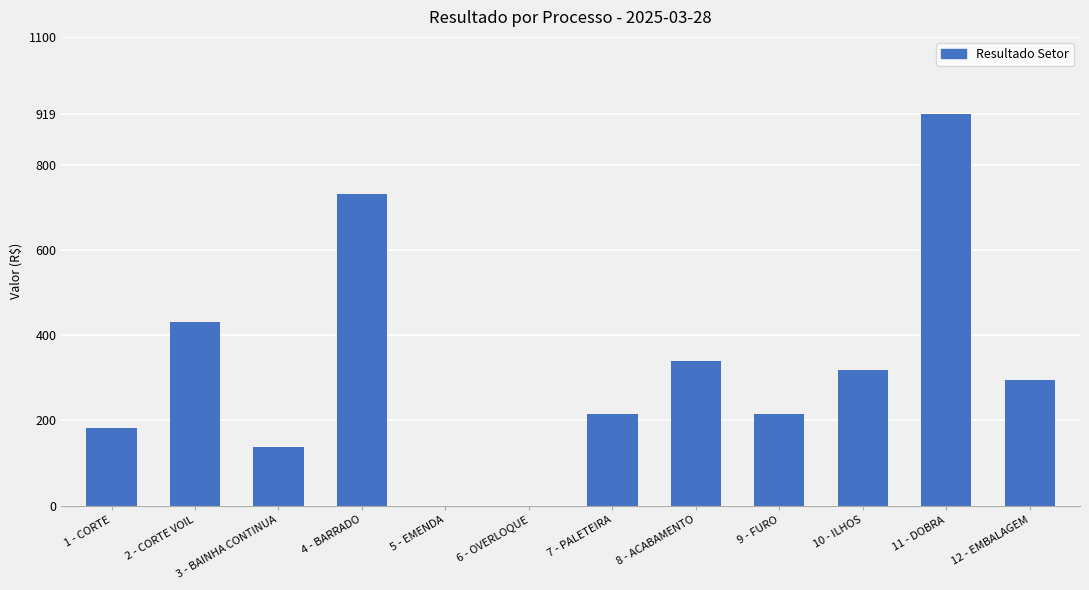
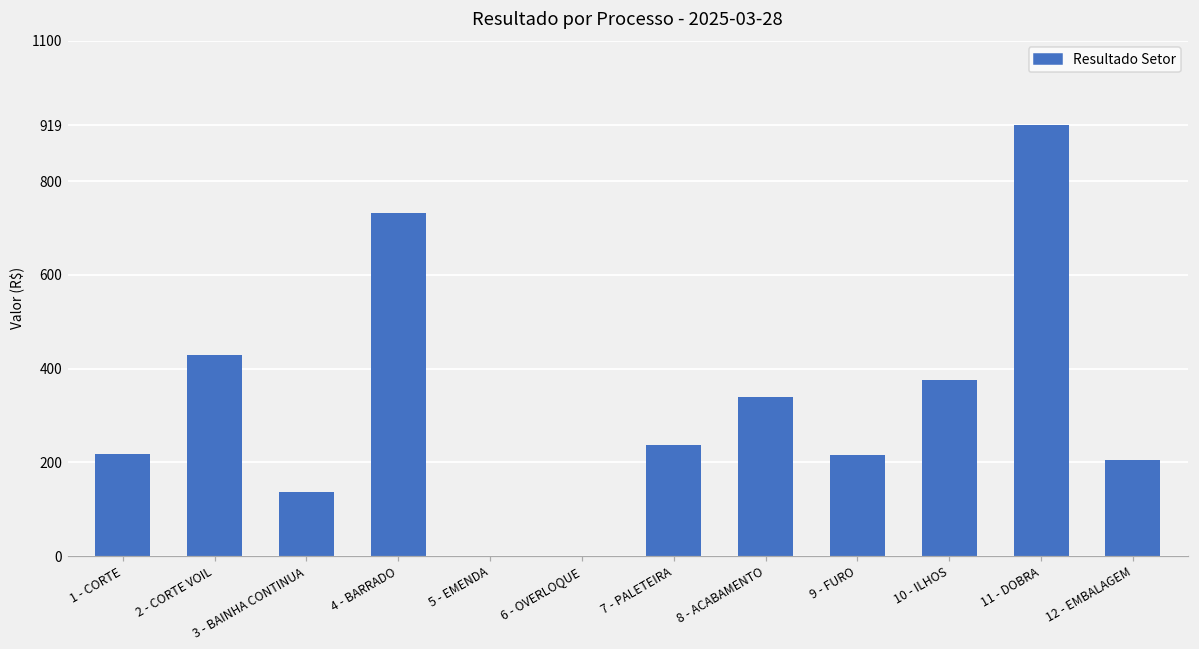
  {
-   "1 - CORTE": 180,
+   "1 - CORTE": 220,
    "2 - CORTE VOIL": 430,
    "3 - BAINHA CONTINUA": 140,
    "4 - BARRADO": 730,
    "5 - EMENDA": 0,
    "6 - OVERLOQUE": 0,
-   "7 - PALETEIRA": 210,
+   "7 - PALETEIRA": 240,
    "8 - ACABAMENTO": 340,
    "9 - FURO": 210,
-   "10 - ILHOS": 320,
+   "10 - ILHOS": 380,
    "11 - DOBRA": 920,
-   "12 - EMBALAGEM": 290
+   "12 - EMBALAGEM": 200
  }
